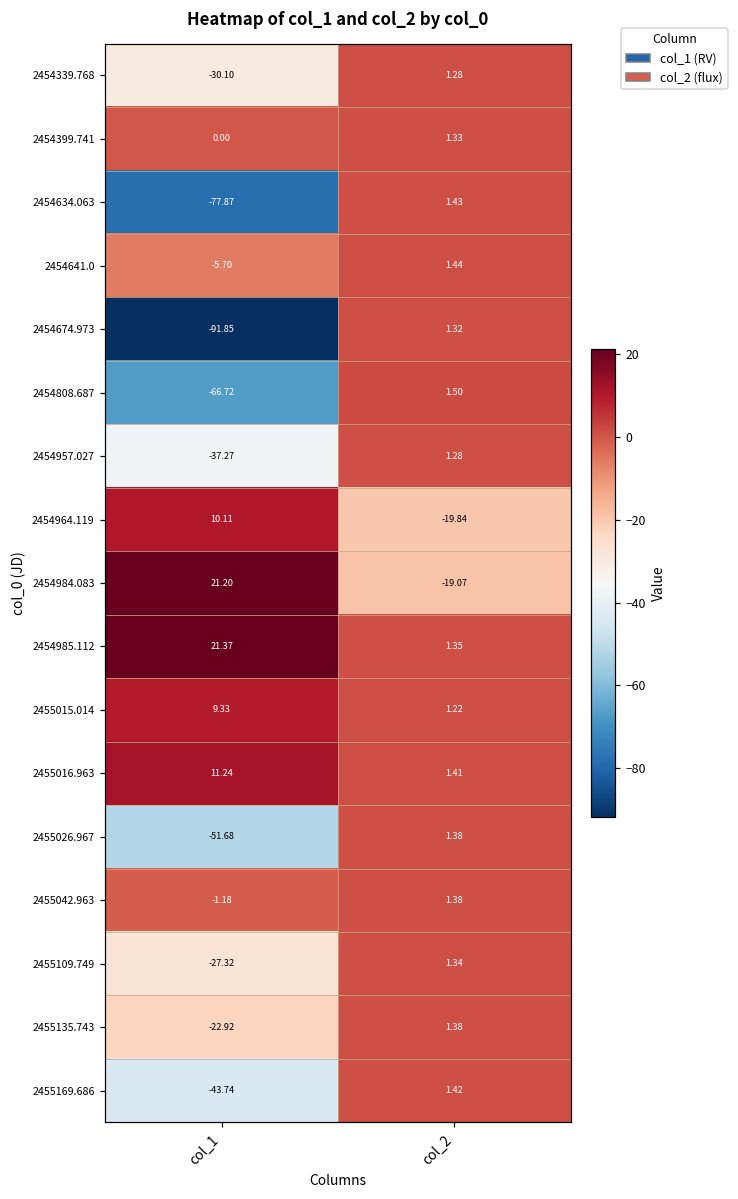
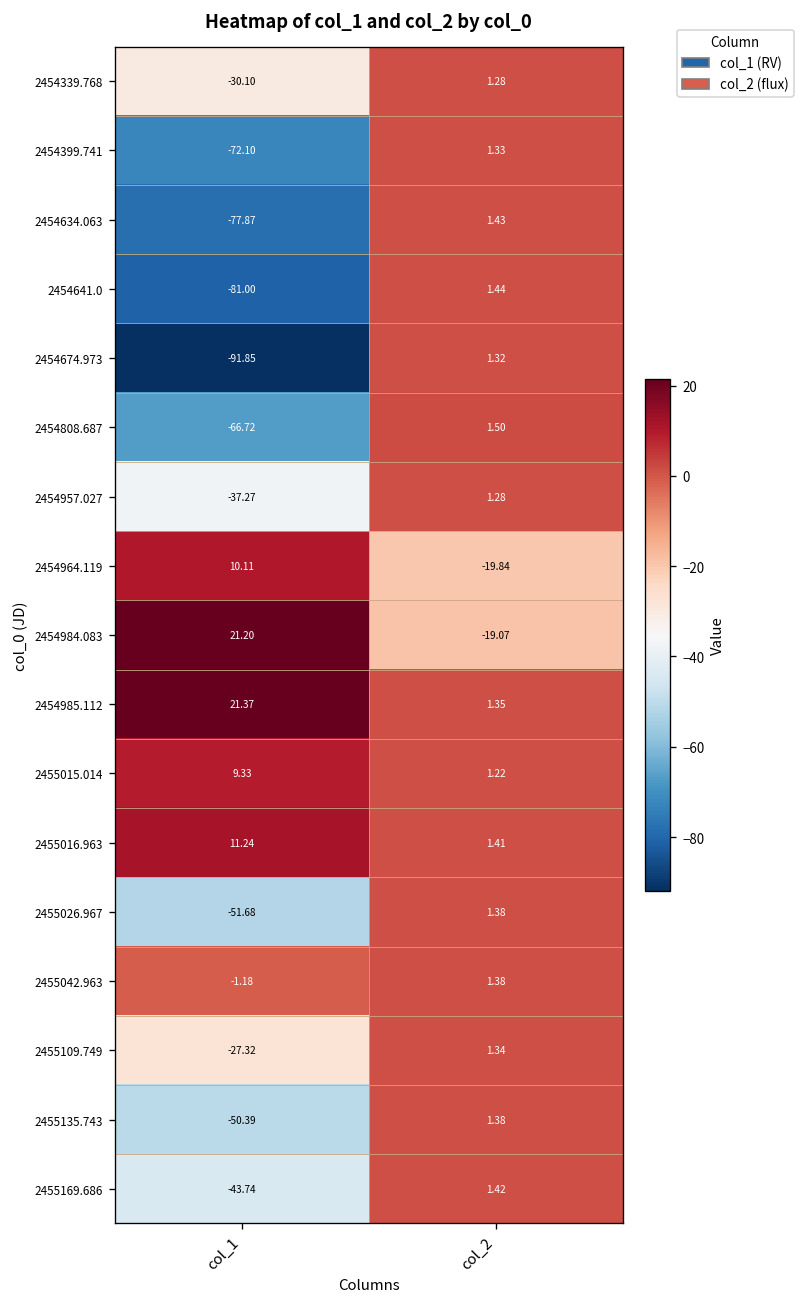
  {
    "2454339.768": {
      "col_1": -30.10,
      "col_2": 1.28
    },
    "2454399.741": {
-     "col_1": 0.00,
+     "col_1": -72.10,
      "col_2": 1.33
    },
    "2454634.063": {
      "col_1": -77.87,
      "col_2": 1.43
    },
    "2454641.0": {
-     "col_1": -5.70,
+     "col_1": -81.00,
      "col_2": 1.44
    },
    "2454674.973": {
      "col_1": -91.85,
      "col_2": 1.32
    },
    "2454808.687": {
      "col_1": -66.72,
      "col_2": 1.50
    },
    "2454957.027": {
      "col_1": -37.27,
      "col_2": 1.28
    },
    "2454964.119": {
      "col_1": 10.11,
      "col_2": -19.84
    },
    "2454984.083": {
      "col_1": 21.20,
      "col_2": -19.07
    },
    "2454985.112": {
      "col_1": 21.37,
      "col_2": 1.35
    },
    "2455015.014": {
      "col_1": 9.33,
      "col_2": 1.22
    },
    "2455016.963": {
      "col_1": 11.24,
      "col_2": 1.41
    },
    "2455026.967": {
      "col_1": -51.68,
      "col_2": 1.38
    },
    "2455042.963": {
      "col_1": -1.18,
      "col_2": 1.38
    },
    "2455109.749": {
      "col_1": -27.32,
      "col_2": 1.34
    },
    "2455135.743": {
-     "col_1": -22.92,
+     "col_1": -50.39,
      "col_2": 1.38
    },
    "2455169.686": {
      "col_1": -43.74,
      "col_2": 1.42
    }
  }
